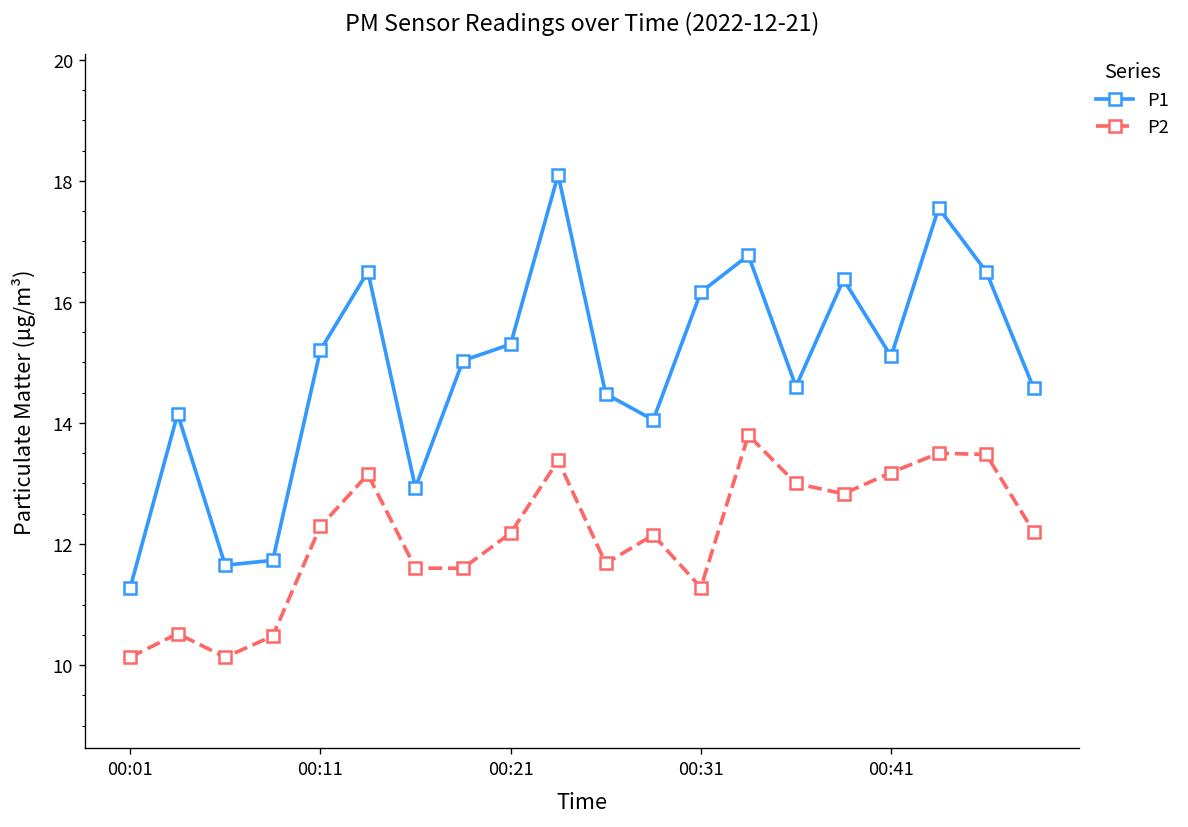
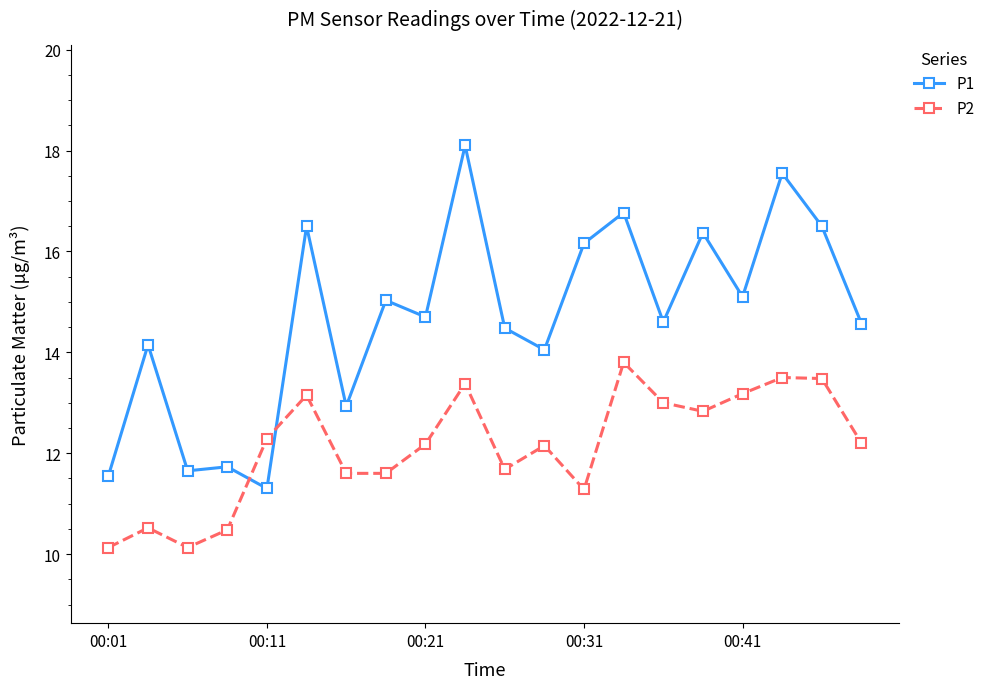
  {
    "P1": {
-     "00:01": 11.3,
-     "00:11": 15.2,
-     "00:21": 15.3,
+     "00:01": 11.6,
+     "00:11": 11.3,
+     "00:21": 14.7,
      "00:31": 16.2,
      "00:41": 15.1
    },
    "P2": {
      "00:01": 10.1,
      "00:11": 12.3,
      "00:21": 12.2,
      "00:31": 11.3,
      "00:41": 13.2
    }
  }
